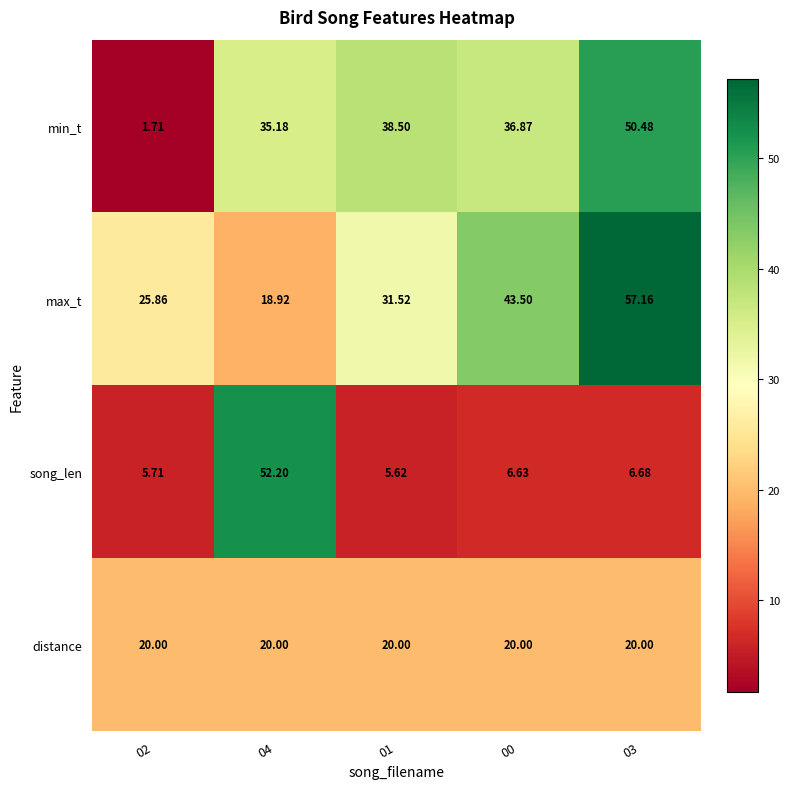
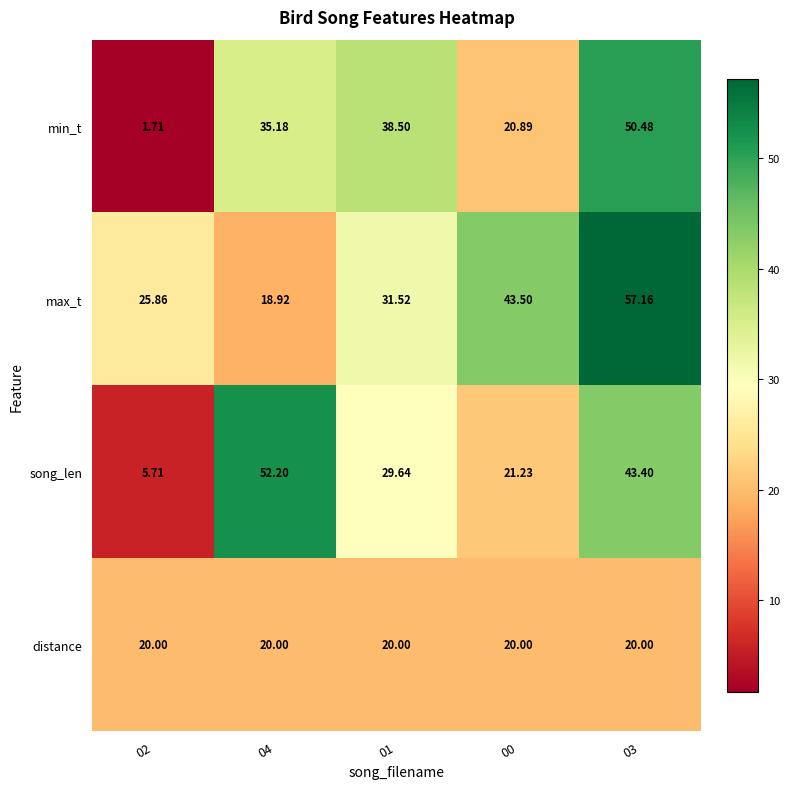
  {
    "min_t": {
      "02": 1.71,
      "04": 35.18,
      "01": 38.50,
-     "00": 36.87,
+     "00": 20.89,
      "03": 50.48
    },
    "max_t": {
      "02": 25.86,
      "04": 18.92,
      "01": 31.52,
      "00": 43.50,
      "03": 57.16
    },
    "song_len": {
      "02": 5.71,
      "04": 52.20,
-     "01": 5.62,
-     "00": 6.63,
-     "03": 6.68
+     "01": 29.64,
+     "00": 21.23,
+     "03": 43.40
    },
    "distance": {
      "02": 20.00,
      "04": 20.00,
      "01": 20.00,
      "00": 20.00,
      "03": 20.00
    }
  }
